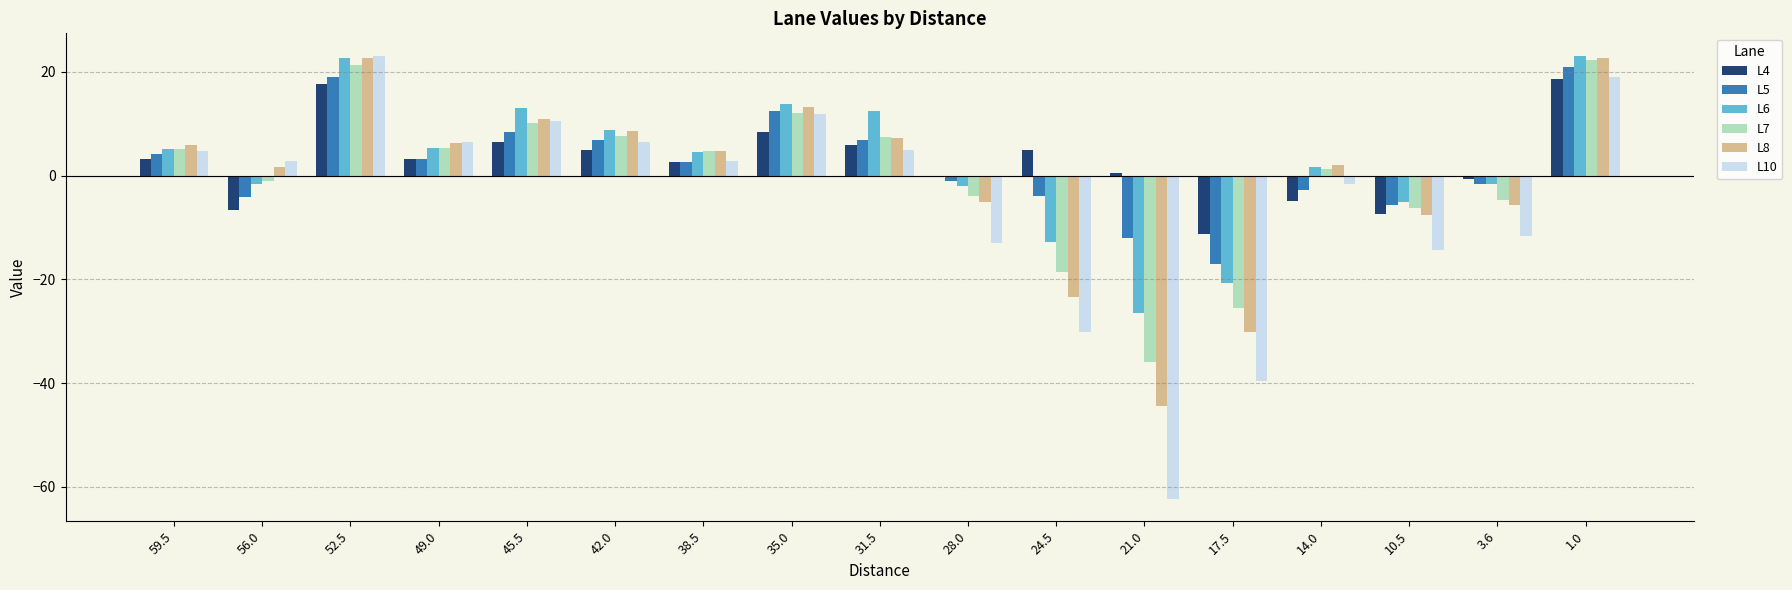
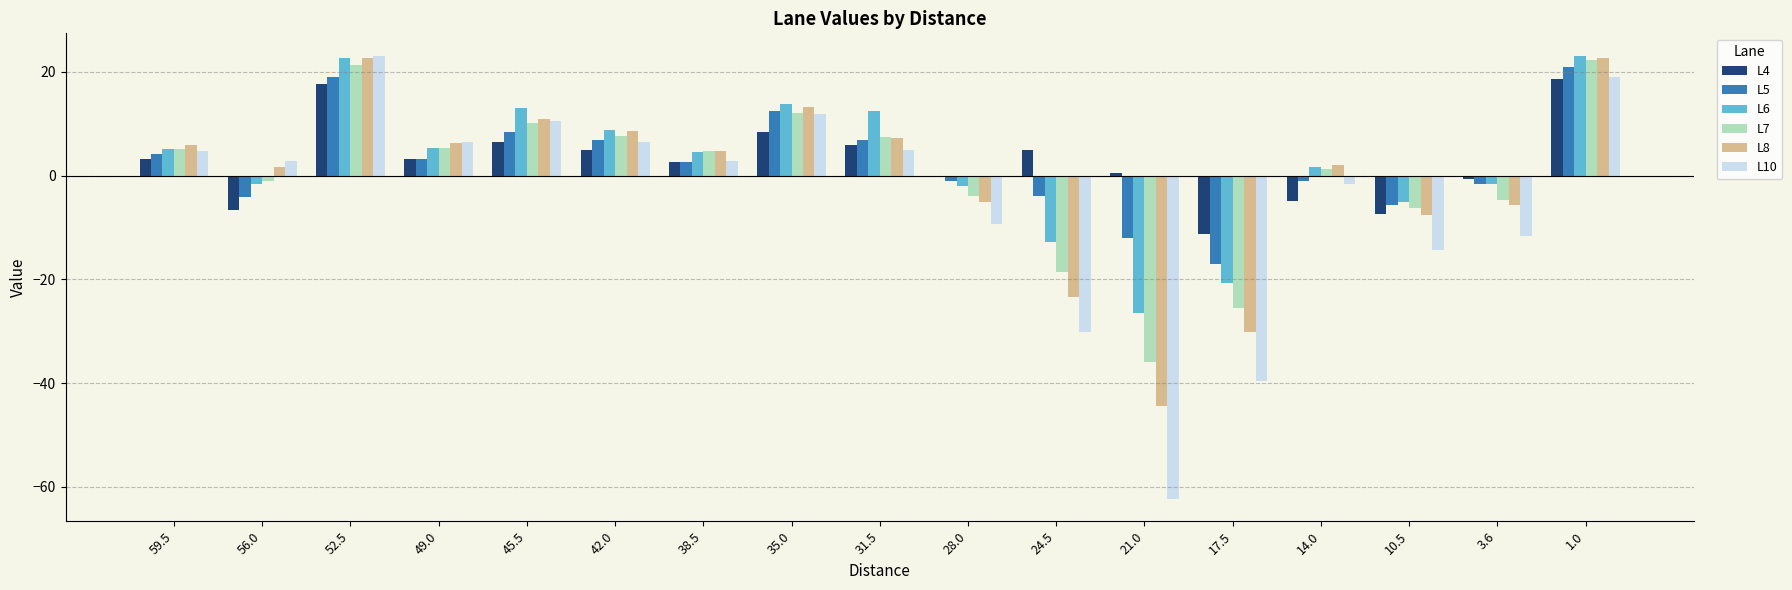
  {
    "L4": {
      "59.5": 3,
      "56.0": -7,
      "52.5": 18,
      "49.0": 3,
      "45.5": 7,
      "42.0": 5,
      "38.5": 3,
      "35.0": 8,
      "31.5": 6,
      "28.0": 0,
      "24.5": 5,
      "21.0": 1,
      "17.5": -11,
      "14.0": -5,
      "10.5": -7,
      "3.6": -1,
      "1.0": 19
    },
    "L5": {
      "59.5": 4,
      "56.0": -4,
      "52.5": 19,
      "49.0": 3,
      "45.5": 8,
      "42.0": 7,
      "38.5": 3,
      "35.0": 13,
      "31.5": 7,
      "28.0": -1,
      "24.5": -4,
      "21.0": -12,
      "17.5": -17,
-     "14.0": -3,
+     "14.0": -1,
      "10.5": -6,
      "3.6": -2,
      "1.0": 21
    },
    "L6": {
      "59.5": 5,
      "56.0": -2,
      "52.5": 23,
      "49.0": 5,
      "45.5": 13,
      "42.0": 9,
      "38.5": 5,
      "35.0": 14,
      "31.5": 12,
      "28.0": -2,
      "24.5": -13,
      "21.0": -26,
      "17.5": -21,
      "14.0": 2,
      "10.5": -5,
      "3.6": -2,
      "1.0": 23
    },
    "L7": {
      "59.5": 5,
      "56.0": -1,
      "52.5": 21,
      "49.0": 5,
      "45.5": 10,
      "42.0": 8,
      "38.5": 5,
      "35.0": 12,
      "31.5": 7,
      "28.0": -4,
      "24.5": -19,
      "21.0": -36,
      "17.5": -25,
      "14.0": 1,
      "10.5": -6,
      "3.6": -5,
      "1.0": 22
    },
    "L8": {
      "59.5": 6,
      "56.0": 2,
      "52.5": 23,
      "49.0": 6,
      "45.5": 11,
      "42.0": 9,
      "38.5": 5,
      "35.0": 13,
      "31.5": 7,
      "28.0": -5,
      "24.5": -23,
      "21.0": -44,
      "17.5": -30,
      "14.0": 2,
      "10.5": -8,
      "3.6": -6,
      "1.0": 23
    },
    "L10": {
      "59.5": 5,
      "56.0": 3,
      "52.5": 23,
      "49.0": 6,
      "45.5": 11,
      "42.0": 7,
      "38.5": 3,
      "35.0": 12,
      "31.5": 5,
-     "28.0": -13,
+     "28.0": -9,
      "24.5": -30,
      "21.0": -62,
      "17.5": -40,
      "14.0": -2,
      "10.5": -14,
      "3.6": -12,
      "1.0": 19
    }
  }
